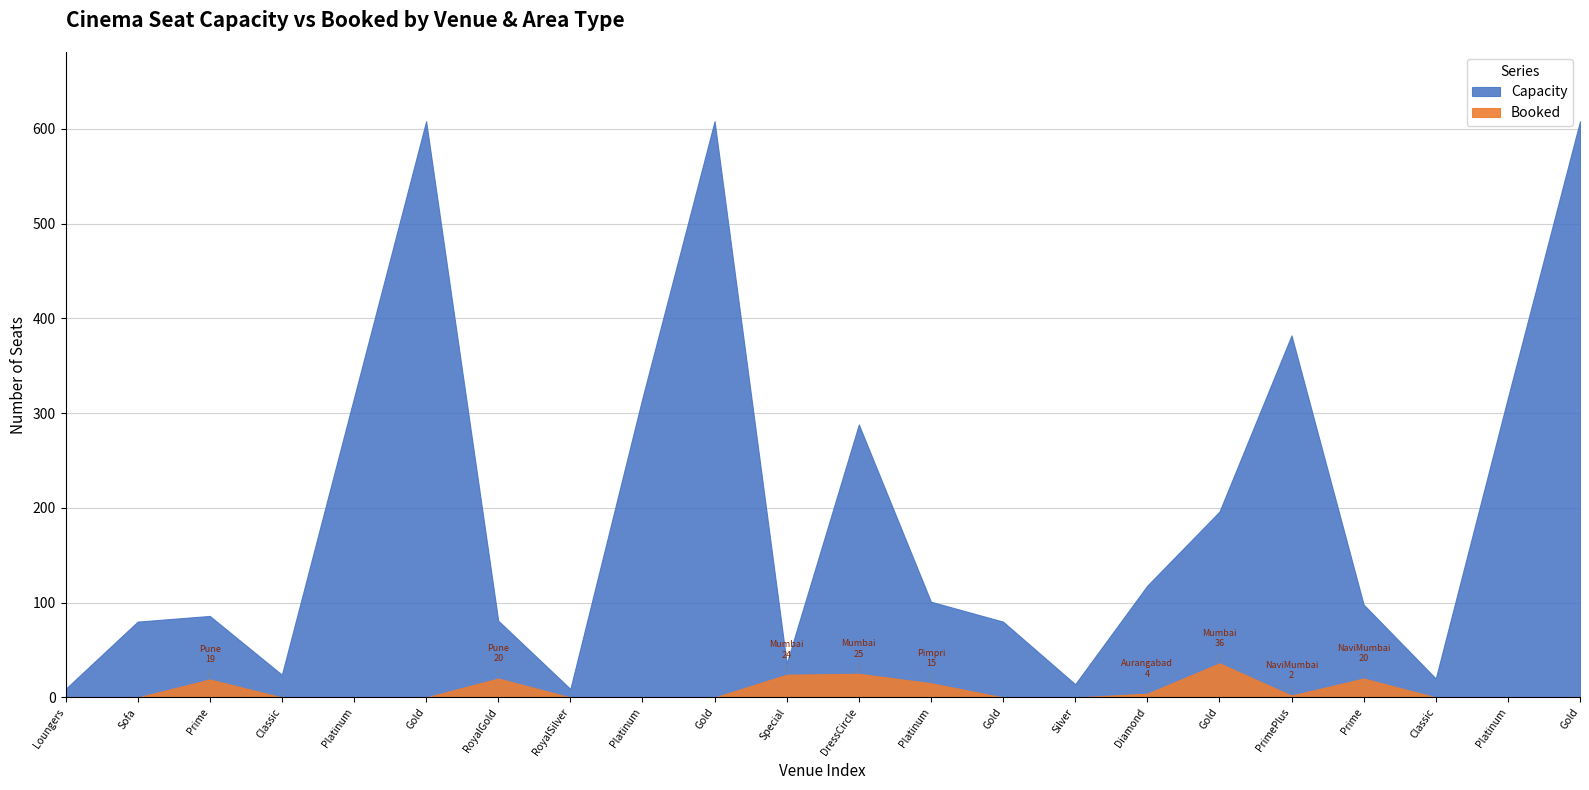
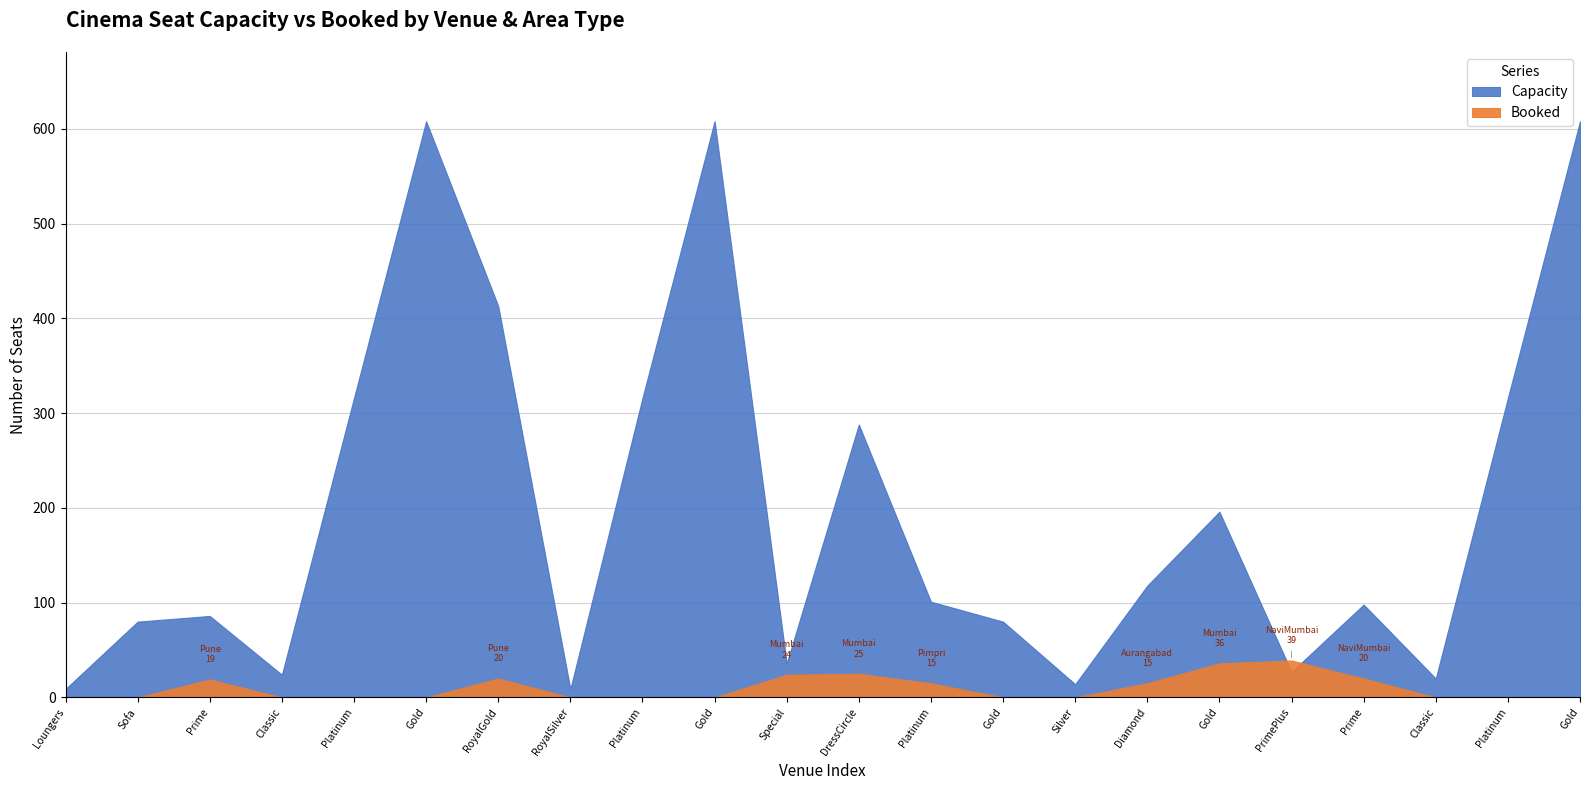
  {
    "Capacity": {
      "Loungers": 10,
      "Sofa": 80,
-     "RoyalGold": 80,
+     "RoyalGold": 410,
      "RoyalSilver": 10,
      "DressCircle": 290,
      "Silver": 10,
      "Diamond": 120,
-     "PrimePlus": 380
+     "PrimePlus": 30
    },
    "Booked": {
      "RoyalGold": 20,
      "Special": 24,
      "DressCircle": 25,
-     "Diamond": 4,
-     "PrimePlus": 2
+     "Diamond": 15,
+     "PrimePlus": 39
    }
  }
